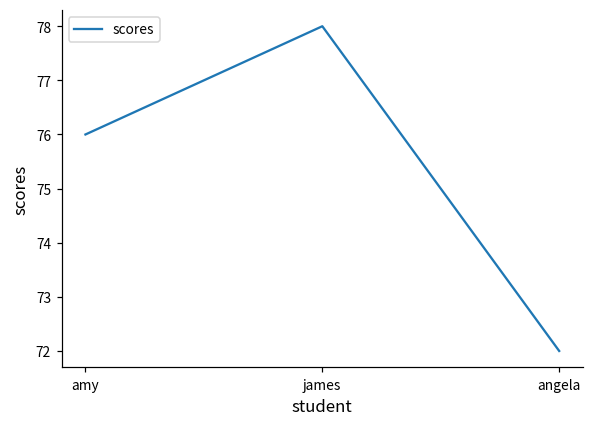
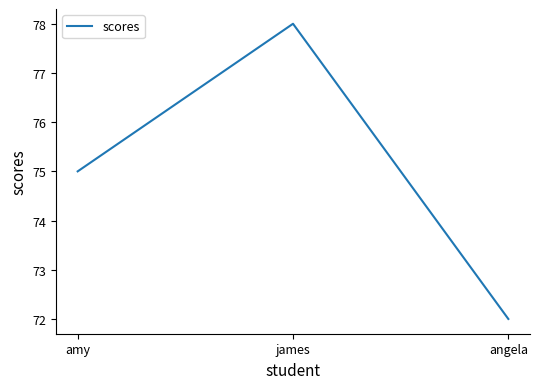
  {
-   "amy": 76,
+   "amy": 75,
    "james": 78,
    "angela": 72
  }
